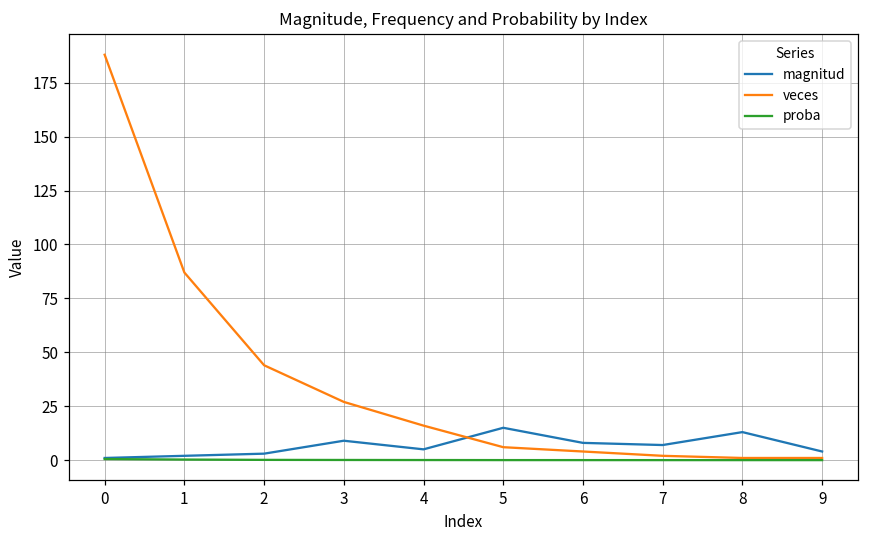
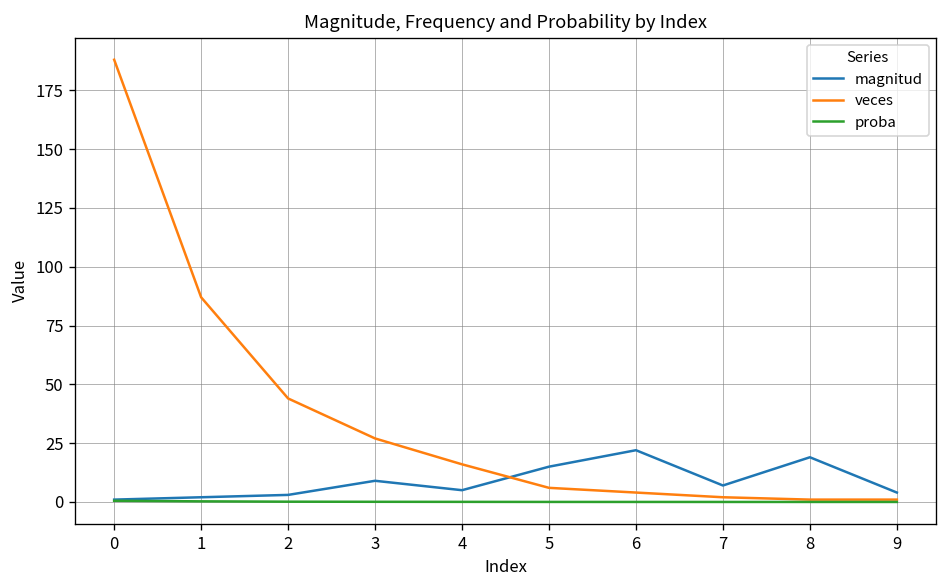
  {
    "magnitud": {
      "1": 2,
      "2": 3,
      "3": 9,
      "4": 5,
      "5": 15,
-     "6": 8,
+     "6": 22,
      "7": 7,
-     "8": 13,
+     "8": 19,
      "9": 4
    },
    "veces": {
      "0": 188,
      "1": 87,
      "2": 44,
      "3": 27,
      "4": 16,
      "5": 6,
      "6": 4,
      "7": 2
    },
    "proba": {
      "1": 0,
      "2": 0,
      "3": 0,
      "4": 0,
      "5": 0,
      "6": 0,
      "7": 0
    }
  }
